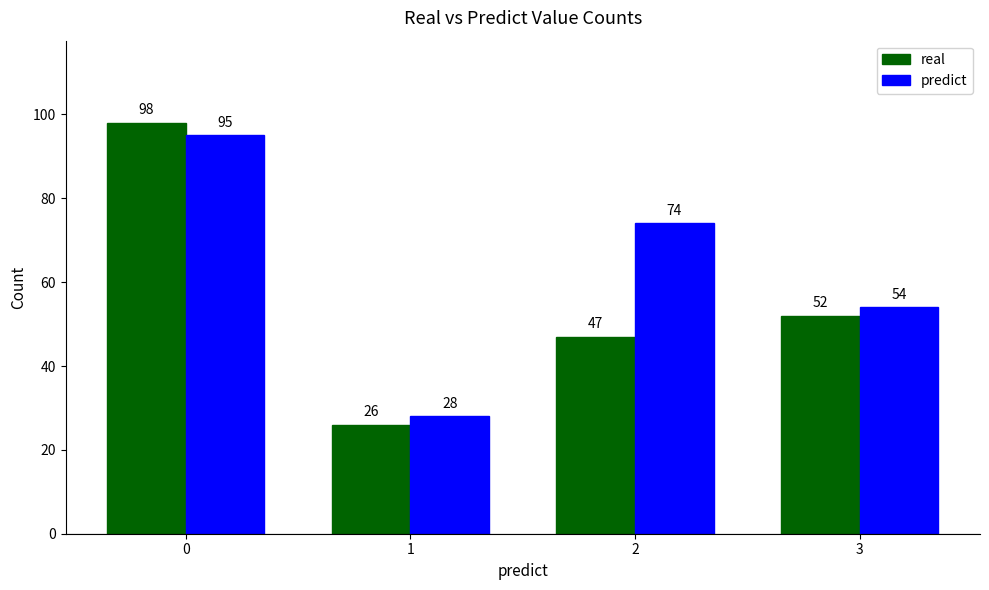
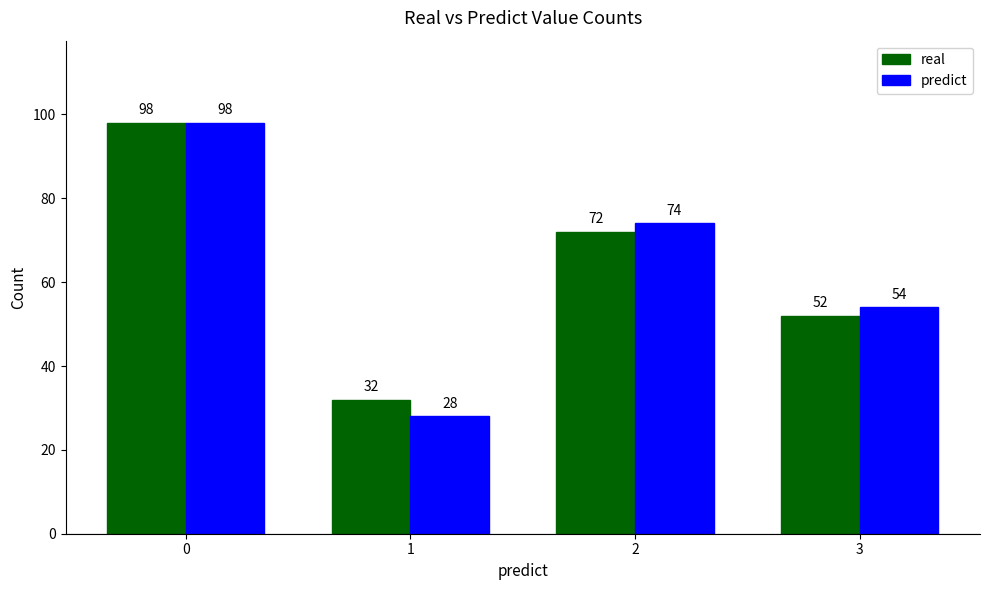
  {
    "real": {
      "0": 98,
-     "1": 26,
-     "2": 47,
+     "1": 32,
+     "2": 72,
      "3": 52
    },
    "predict": {
-     "0": 95,
+     "0": 98,
      "1": 28,
      "2": 74,
      "3": 54
    }
  }
